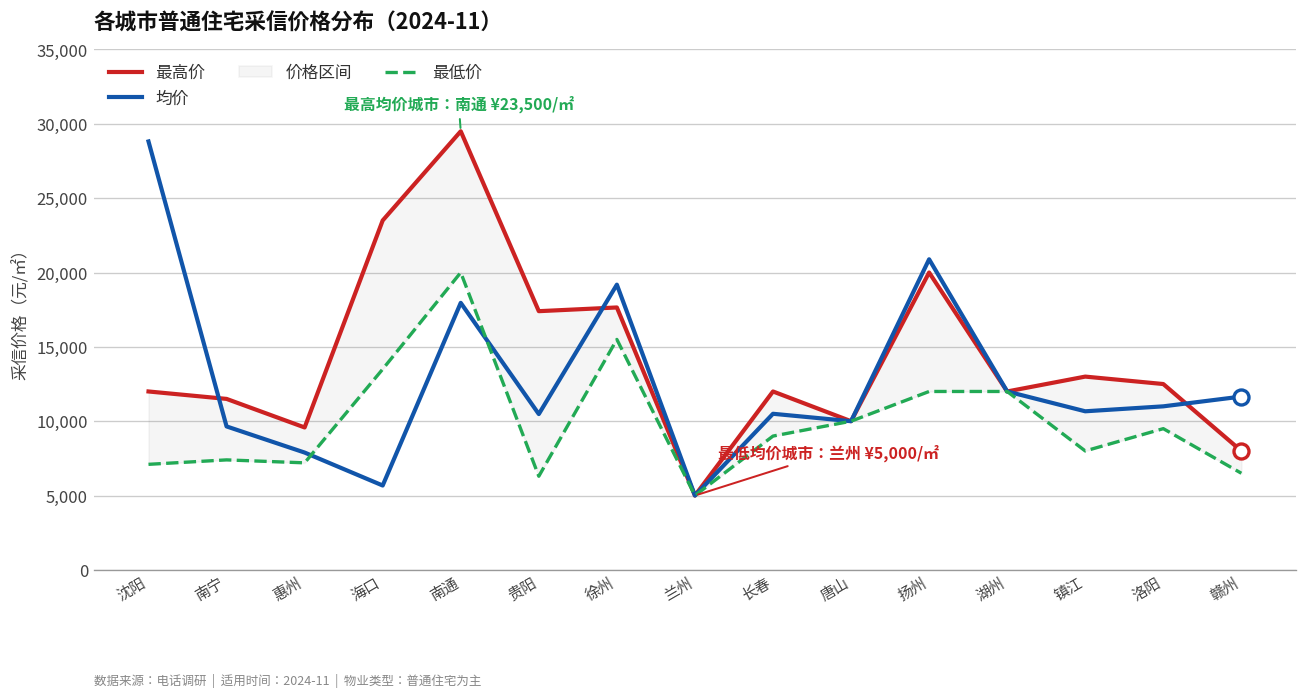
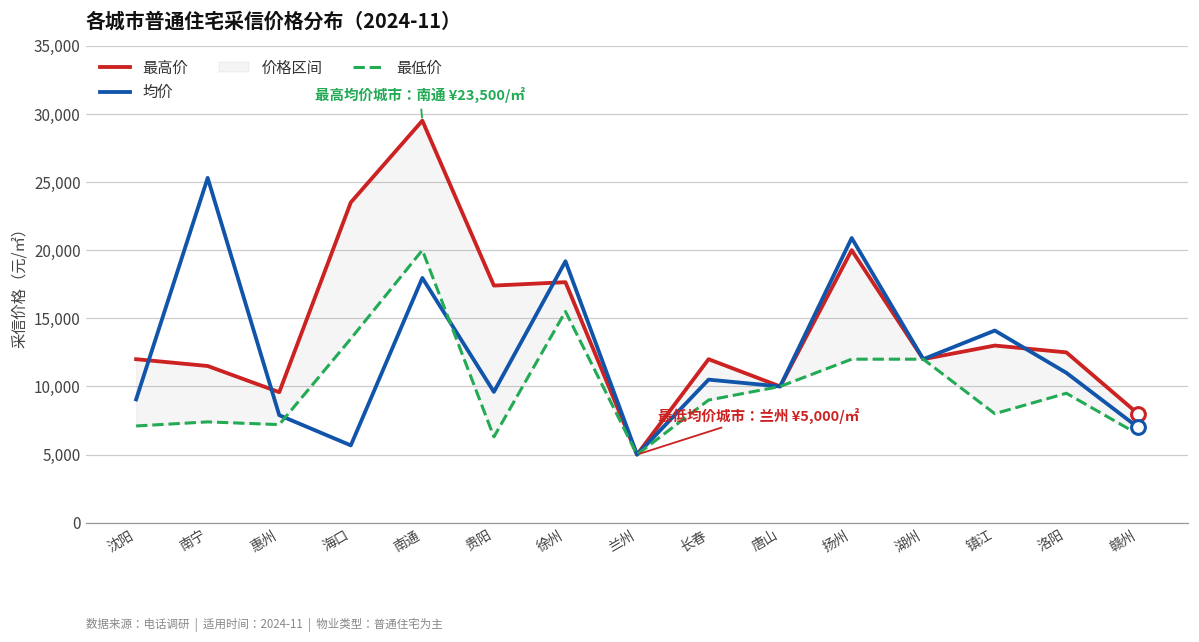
  {
    "均价": {
-     "沈阳": "28,800",
-     "南宁": "9,700",
+     "沈阳": "9,100",
+     "南宁": "25,300",
      "惠州": "7,900",
      "海口": "5,700",
      "南通": "18,000",
-     "贵阳": "10,500",
+     "贵阳": "9,600",
      "徐州": "19,200",
      "长春": "10,500",
      "扬州": "20,900",
-     "镇江": "10,700",
+     "镇江": "14,100",
      "洛阳": "11,000",
-     "赣州": "11,700"
+     "赣州": "7,000"
    },
    "最低价": {
      "沈阳": "7,100",
      "南宁": "7,400",
      "惠州": "7,200",
      "海口": "13,500",
      "南通": "20,000",
      "贵阳": "6,300",
      "徐州": "15,500",
      "长春": "9,000",
      "扬州": "12,000",
      "镇江": "8,000",
      "洛阳": "9,500",
      "赣州": "6,500"
    }
  }
